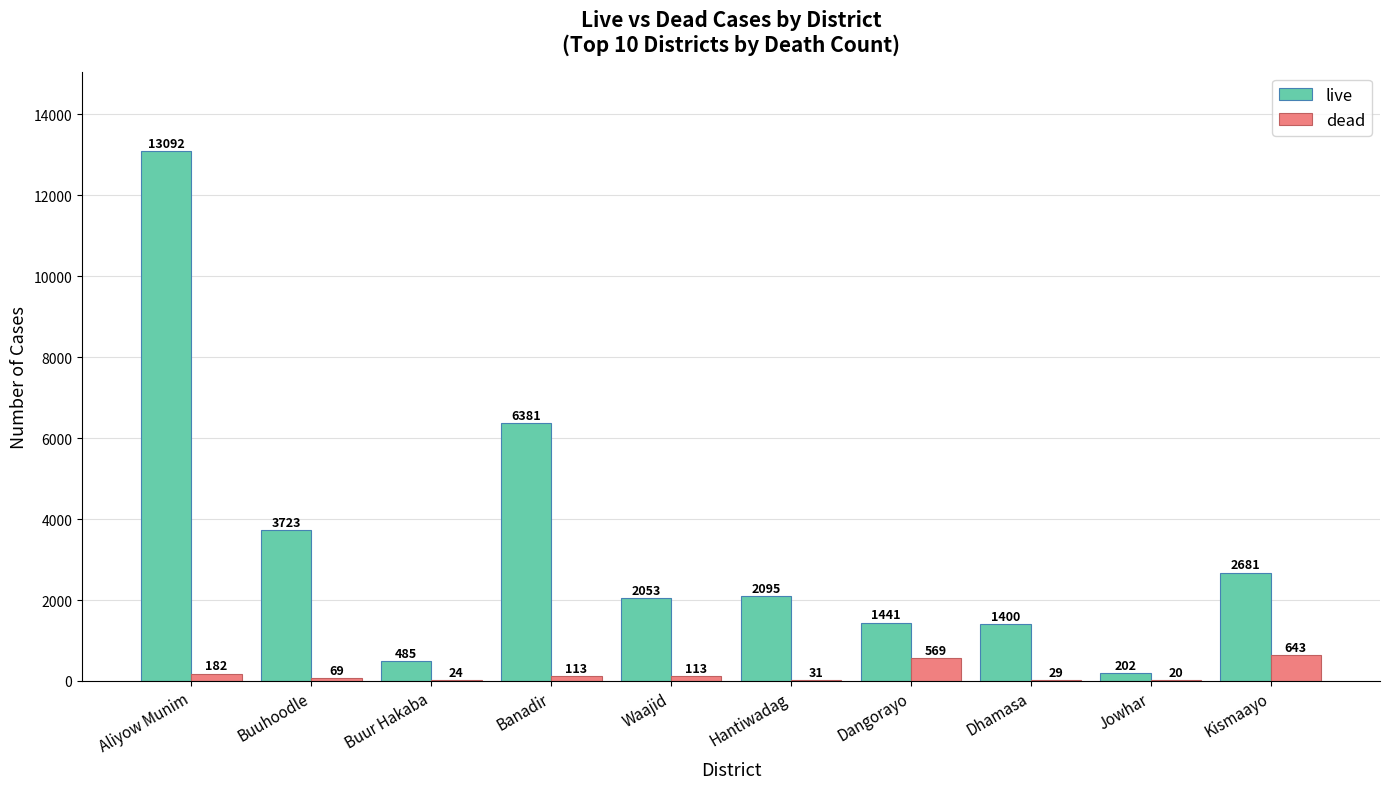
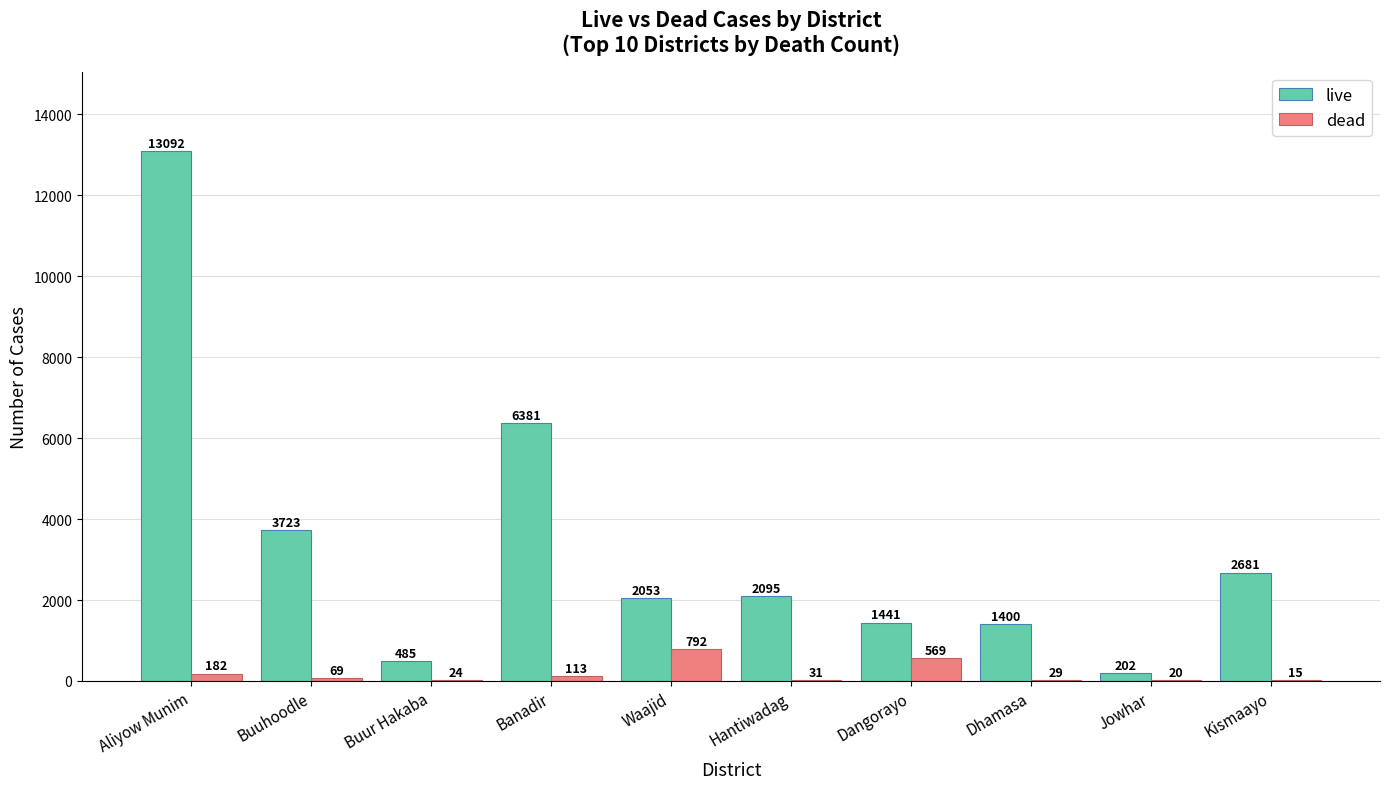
  {
    "live": {
      "Aliyow Munim": 13092,
      "Buuhoodle": 3723,
      "Buur Hakaba": 485,
      "Banadir": 6381,
      "Waajid": 2053,
      "Hantiwadag": 2095,
      "Dangorayo": 1441,
      "Dhamasa": 1400,
      "Jowhar": 202,
      "Kismaayo": 2681
    },
    "dead": {
      "Aliyow Munim": 182,
      "Buuhoodle": 69,
      "Buur Hakaba": 24,
      "Banadir": 113,
-     "Waajid": 113,
+     "Waajid": 792,
      "Hantiwadag": 31,
      "Dangorayo": 569,
      "Dhamasa": 29,
      "Jowhar": 20,
-     "Kismaayo": 643
+     "Kismaayo": 15
    }
  }
